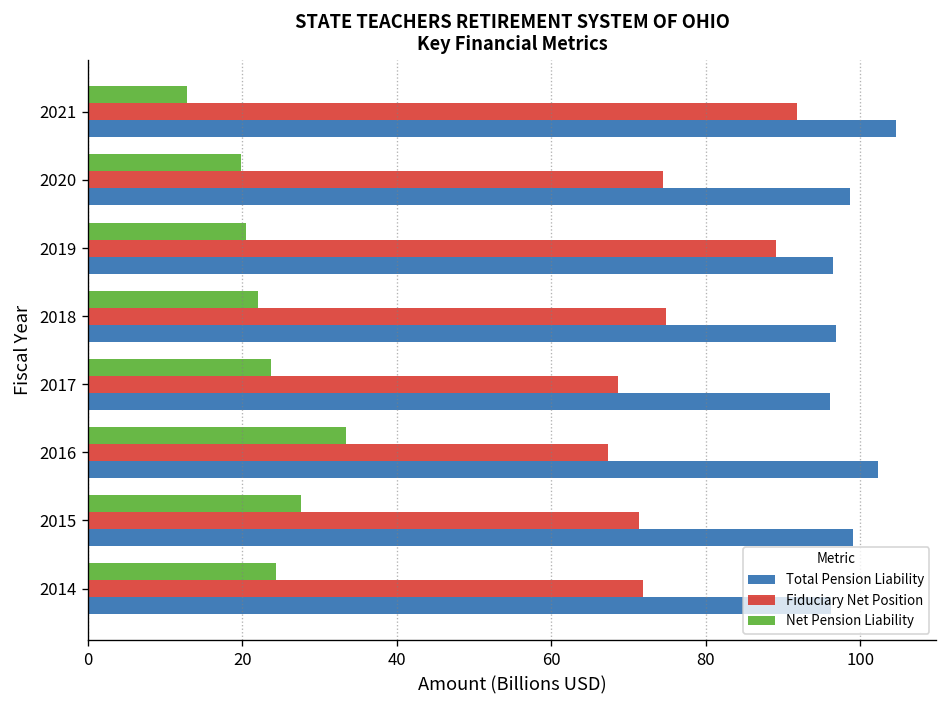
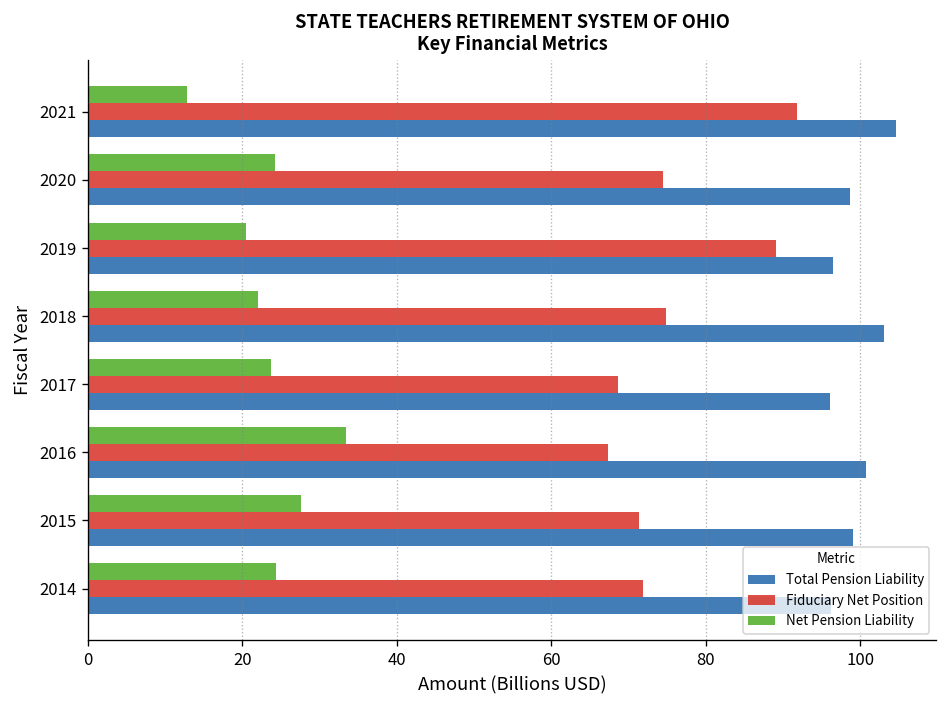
  {
    "Total Pension Liability": {
      "2021": 105,
      "2020": 99,
      "2019": 96,
-     "2018": 97,
+     "2018": 103,
      "2017": 96,
-     "2016": 102,
+     "2016": 101,
      "2015": 99
    },
    "Fiduciary Net Position": {
      "2021": 92,
      "2020": 74,
      "2019": 89,
      "2018": 75,
      "2017": 69,
      "2016": 67,
      "2015": 71,
      "2014": 72
    },
    "Net Pension Liability": {
      "2021": 13,
-     "2020": 20,
+     "2020": 24,
      "2019": 21,
      "2018": 22,
      "2017": 24,
      "2016": 33,
      "2015": 28,
      "2014": 24
    }
  }
